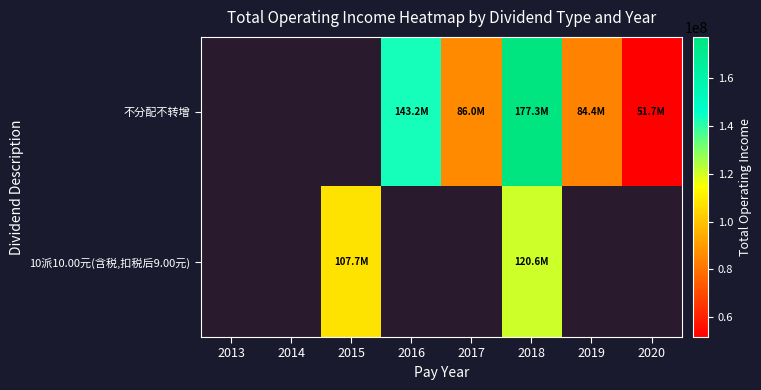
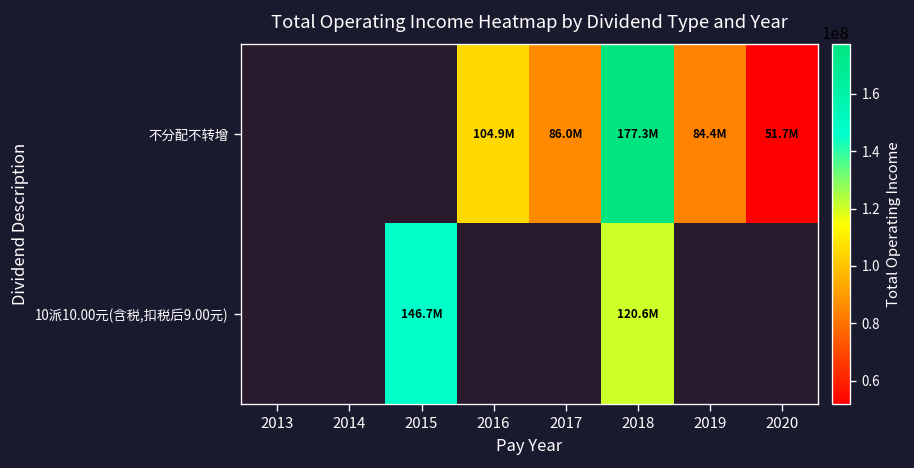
  {
    "不分配不转增": {
-     "2016": "143.2M",
+     "2016": "104.9M",
      "2017": "86.0M",
      "2018": "177.3M",
      "2019": "84.4M",
      "2020": "51.7M"
    },
    "10派10.00元(含税,扣税后9.00元)": {
-     "2015": "107.7M",
+     "2015": "146.7M",
      "2018": "120.6M"
    }
  }
